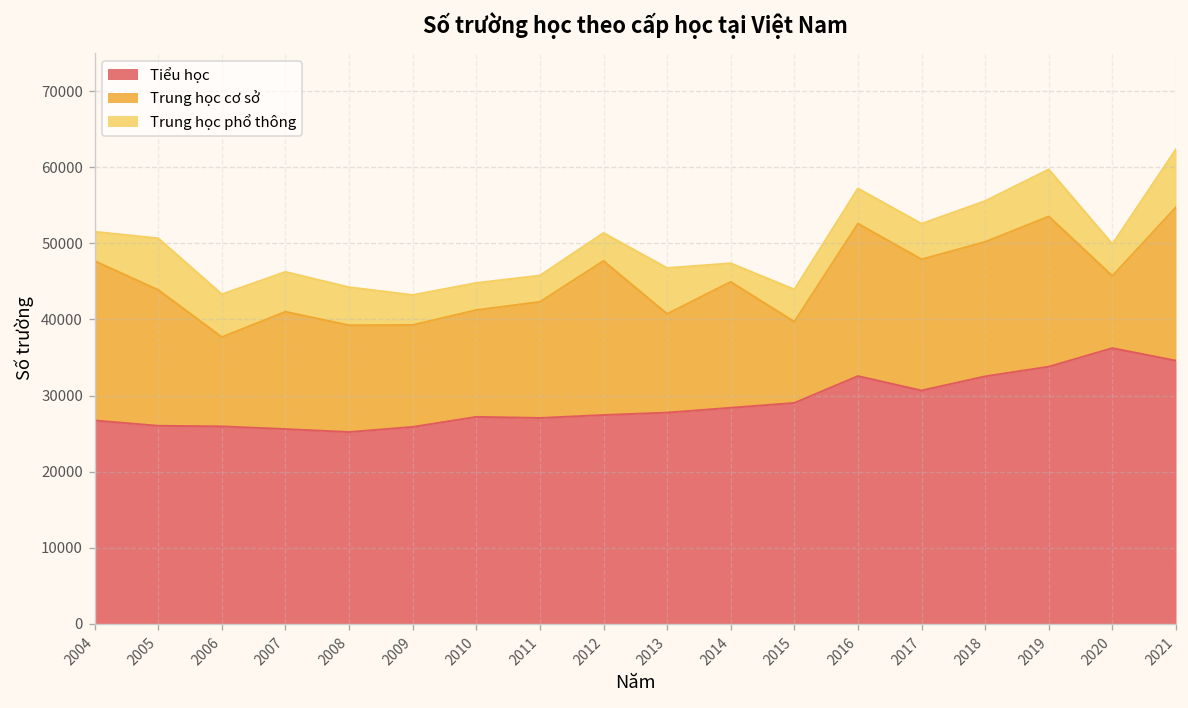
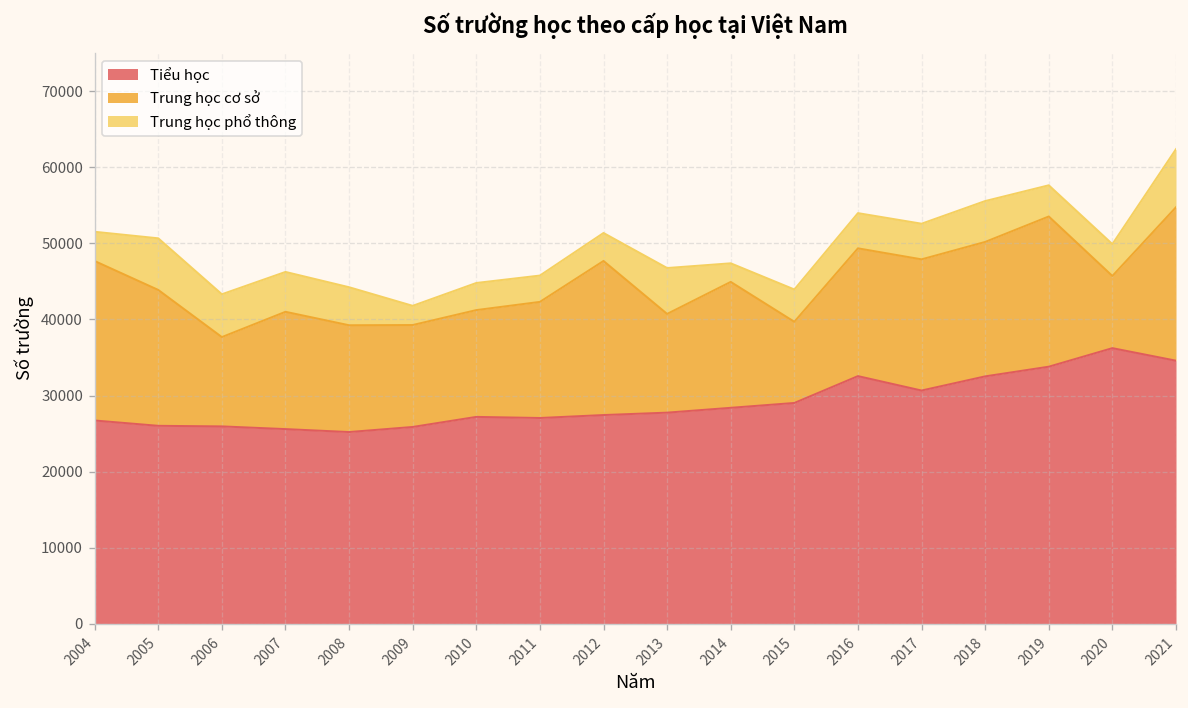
  {
    "Tiểu học": {
      "2004": 27000,
      "2005": 26000,
      "2006": 26000,
      "2007": 26000,
      "2008": 25000,
      "2009": 26000,
      "2010": 27000,
      "2011": 27000,
      "2012": 27000,
      "2013": 28000,
      "2014": 28000,
      "2015": 29000,
      "2016": 33000,
      "2017": 31000,
      "2018": 33000,
      "2019": 34000,
      "2020": 36000,
      "2021": 35000
    },
    "Trung học cơ sở": {
      "2004": 21000,
      "2005": 18000,
      "2006": 12000,
      "2007": 15000,
      "2008": 14000,
      "2009": 13000,
      "2010": 14000,
      "2011": 15000,
      "2012": 20000,
      "2013": 13000,
      "2014": 17000,
      "2015": 11000,
-     "2016": 20000,
+     "2016": 17000,
      "2017": 17000,
      "2018": 18000,
      "2019": 20000,
      "2020": 9000,
      "2021": 20000
    },
    "Trung học phổ thông": {
      "2004": 4000,
      "2005": 7000,
      "2006": 6000,
      "2007": 5000,
      "2008": 5000,
-     "2009": 4000,
+     "2009": 3000,
      "2010": 4000,
      "2011": 3000,
      "2012": 4000,
      "2013": 6000,
      "2014": 2000,
      "2015": 4000,
      "2016": 5000,
      "2017": 5000,
      "2018": 5000,
-     "2019": 6000,
+     "2019": 4000,
      "2020": 4000,
      "2021": 8000
    }
  }
